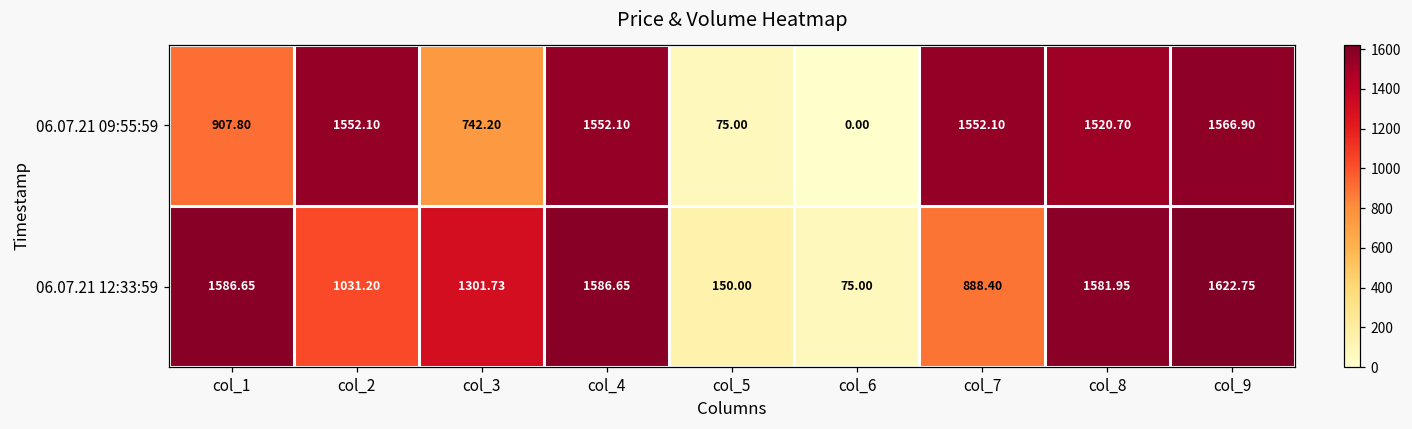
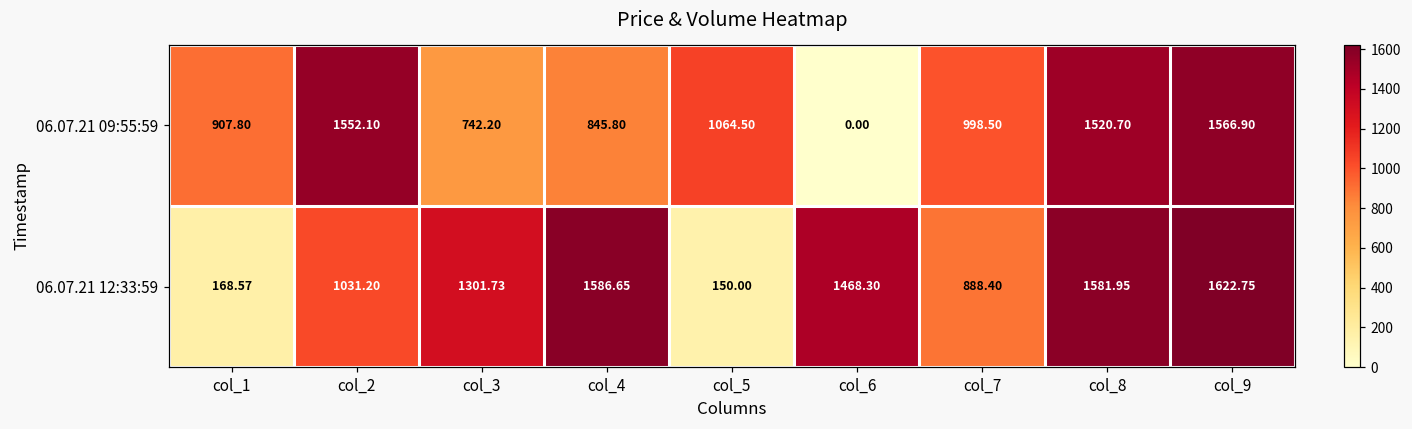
  {
    "06.07.21 09:55:59": {
      "col_1": 907.80,
      "col_2": 1552.10,
      "col_3": 742.20,
-     "col_4": 1552.10,
-     "col_5": 75.00,
+     "col_4": 845.80,
+     "col_5": 1064.50,
      "col_6": 0.00,
-     "col_7": 1552.10,
+     "col_7": 998.50,
      "col_8": 1520.70,
      "col_9": 1566.90
    },
    "06.07.21 12:33:59": {
-     "col_1": 1586.65,
+     "col_1": 168.57,
      "col_2": 1031.20,
      "col_3": 1301.73,
      "col_4": 1586.65,
      "col_5": 150.00,
-     "col_6": 75.00,
+     "col_6": 1468.30,
      "col_7": 888.40,
      "col_8": 1581.95,
      "col_9": 1622.75
    }
  }
